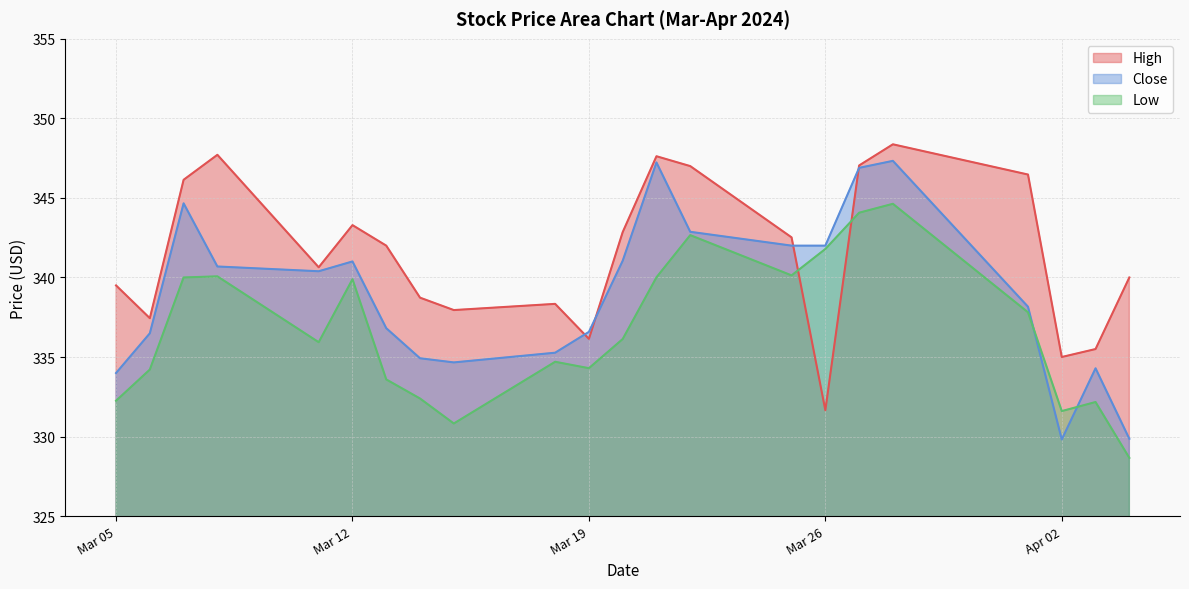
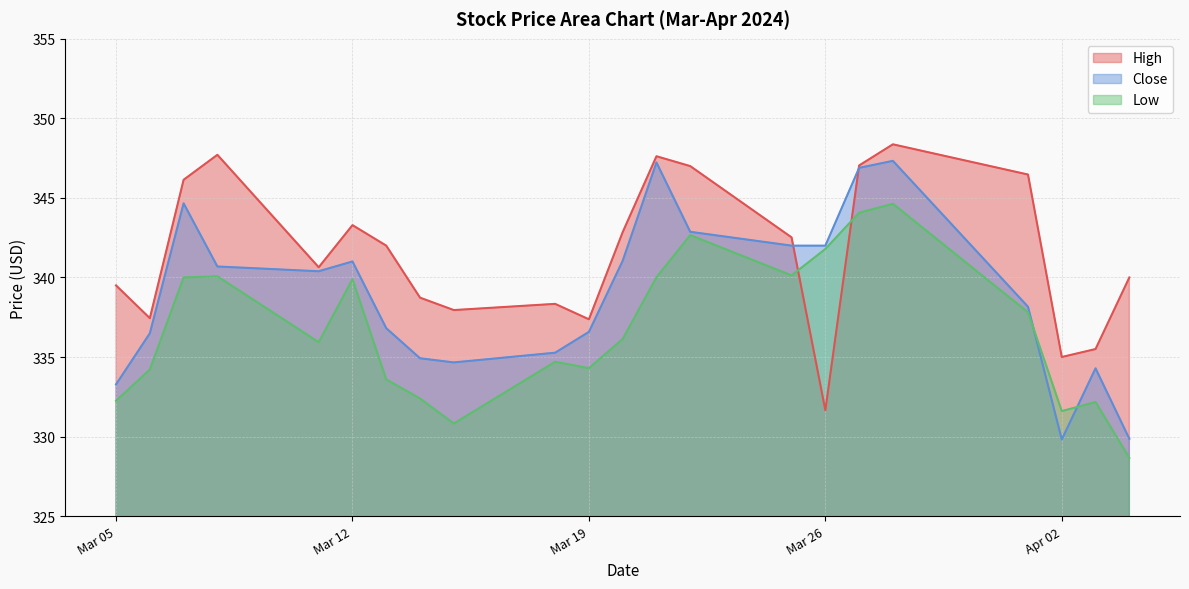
  {
    "High": {
      "Mar 05": 339.5,
      "Mar 12": 343.3,
-     "Mar 19": 336.1,
+     "Mar 19": 337.4,
      "Mar 26": 331.7,
      "Apr 02": 335.0
    },
    "Close": {
-     "Mar 05": 334.0,
+     "Mar 05": 333.3,
      "Mar 12": 341.0,
      "Mar 19": 336.6,
      "Mar 26": 342.0,
      "Apr 02": 329.8
    },
    "Low": {
      "Mar 05": 332.3,
      "Mar 12": 339.9,
      "Mar 19": 334.3,
      "Mar 26": 341.8,
      "Apr 02": 331.6
    }
  }
